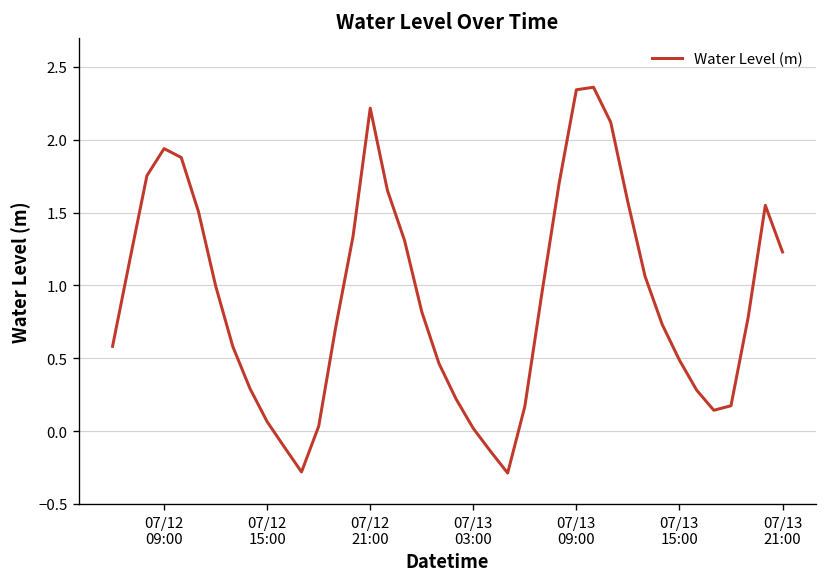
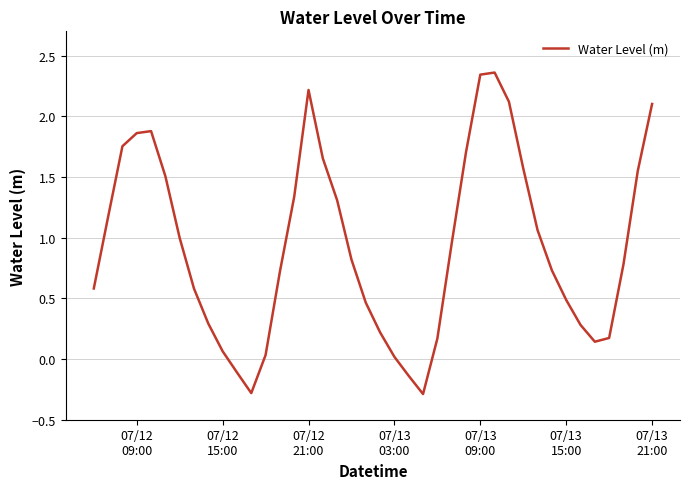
  {
-   "07/12 09:00": 1.94,
+   "07/12 09:00": 1.86,
    "07/12 15:00": 0.06,
    "07/12 21:00": 2.22,
    "07/13 03:00": 0.02,
    "07/13 09:00": 2.34,
    "07/13 15:00": 0.49,
-   "07/13 21:00": 1.23
+   "07/13 21:00": 2.10
  }
